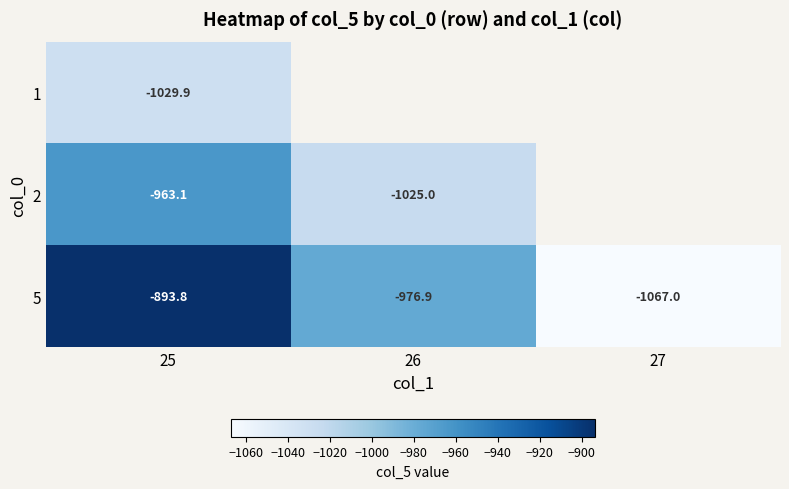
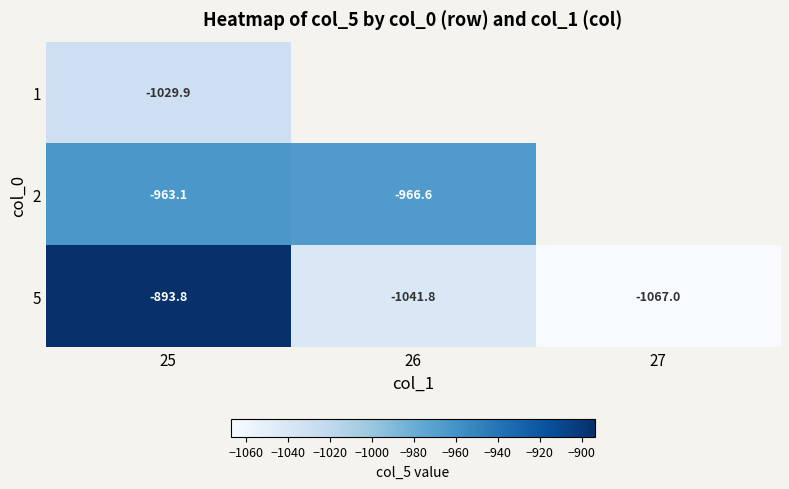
  {
    "1": {
      "25": -1029.9
    },
    "2": {
      "25": -963.1,
-     "26": -1025.0
+     "26": -966.6
    },
    "5": {
      "25": -893.8,
-     "26": -976.9,
+     "26": -1041.8,
      "27": -1067.0
    }
  }
